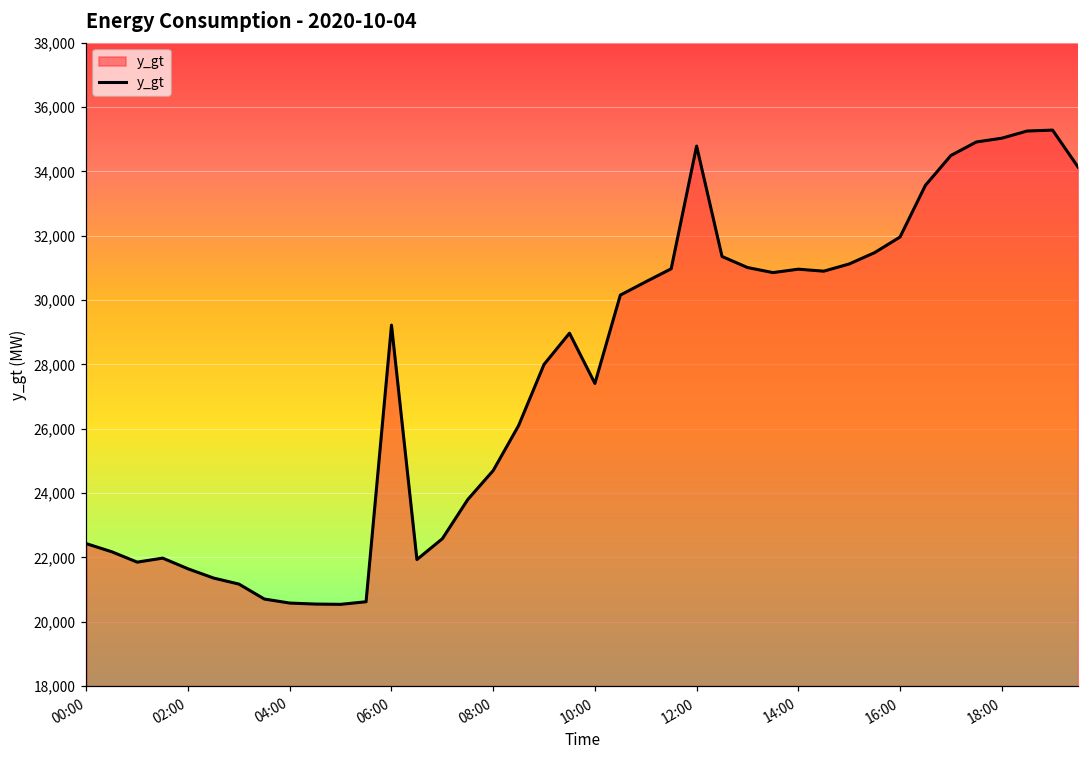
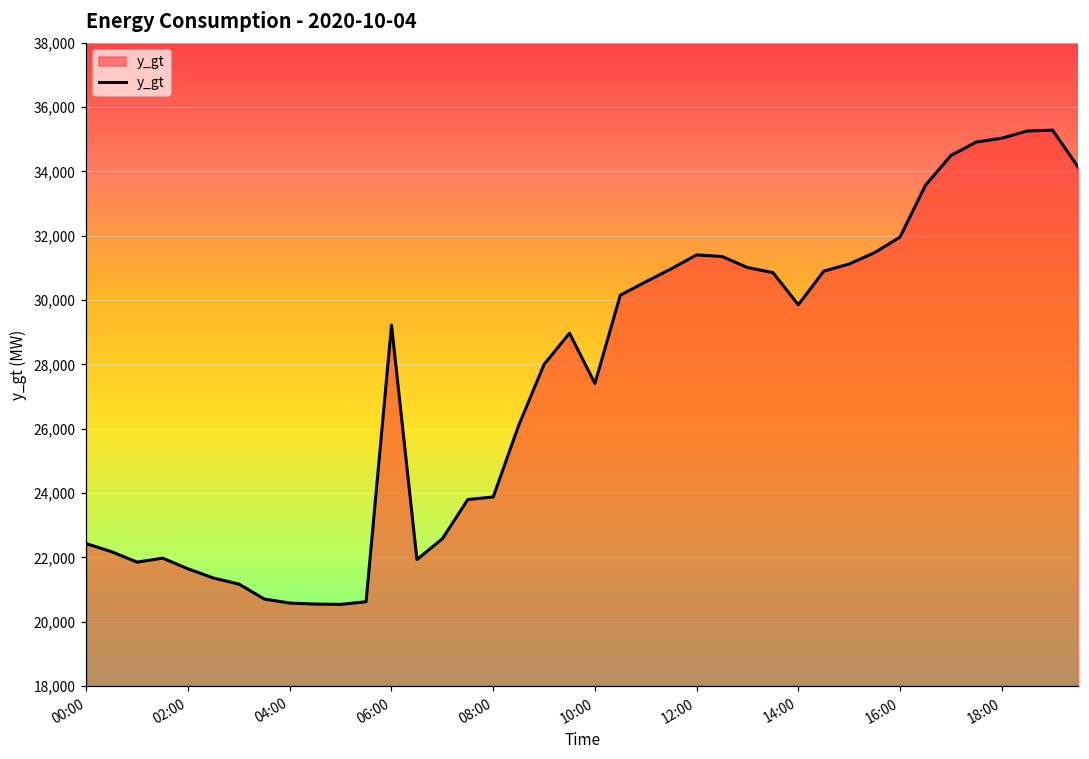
  {
    "00:00": "22,400",
    "02:00": "21,600",
    "04:00": "20,600",
    "06:00": "29,200",
-   "08:00": "24,700",
+   "08:00": "23,900",
    "10:00": "27,400",
-   "12:00": "34,800",
-   "14:00": "31,000",
+   "12:00": "31,400",
+   "14:00": "29,900",
    "16:00": "32,000",
    "18:00": "35,000"
  }
